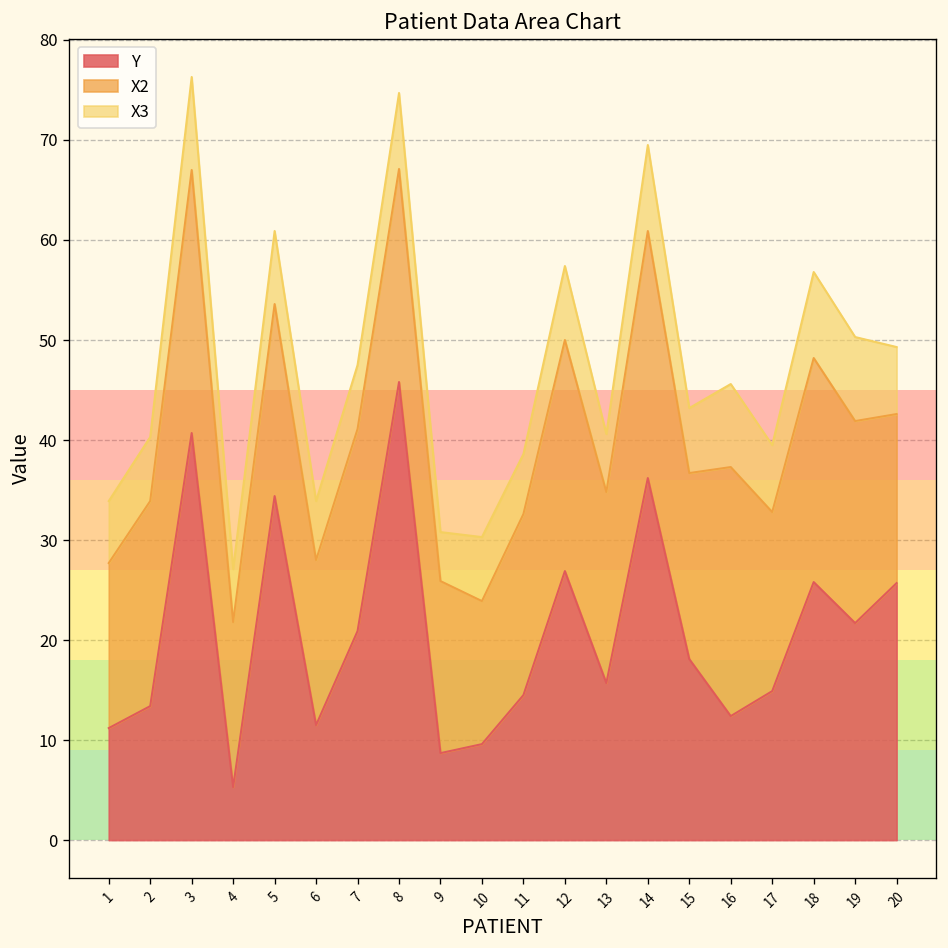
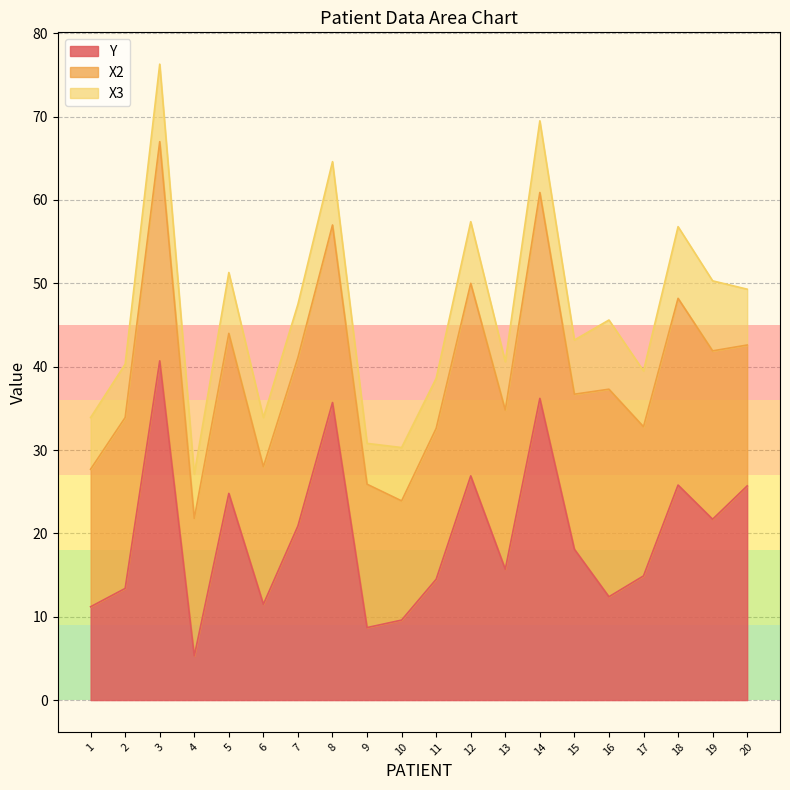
  {
    "Y": {
      "1": 11,
      "2": 13,
      "3": 41,
      "4": 5,
-     "5": 34,
+     "5": 25,
      "6": 12,
      "7": 21,
-     "8": 46,
+     "8": 36,
      "9": 9,
      "10": 10,
      "11": 15,
      "12": 27,
      "13": 16,
      "14": 36,
      "15": 18,
      "16": 12,
      "17": 15,
      "18": 26,
      "19": 22,
      "20": 26
    }
  }
